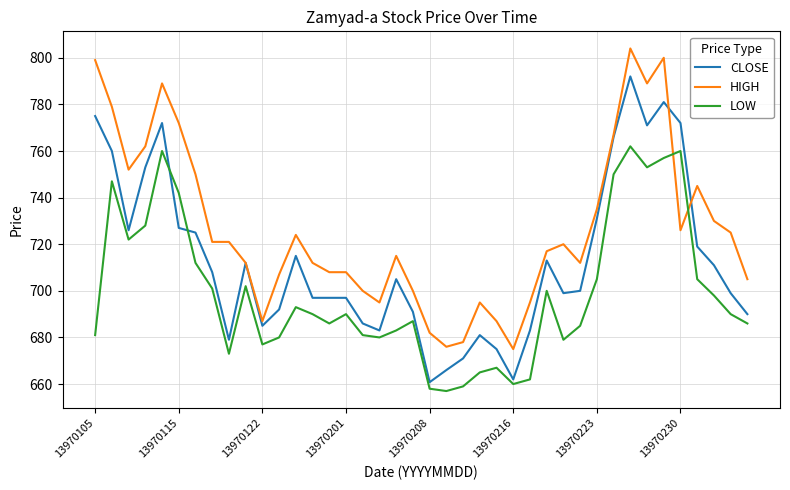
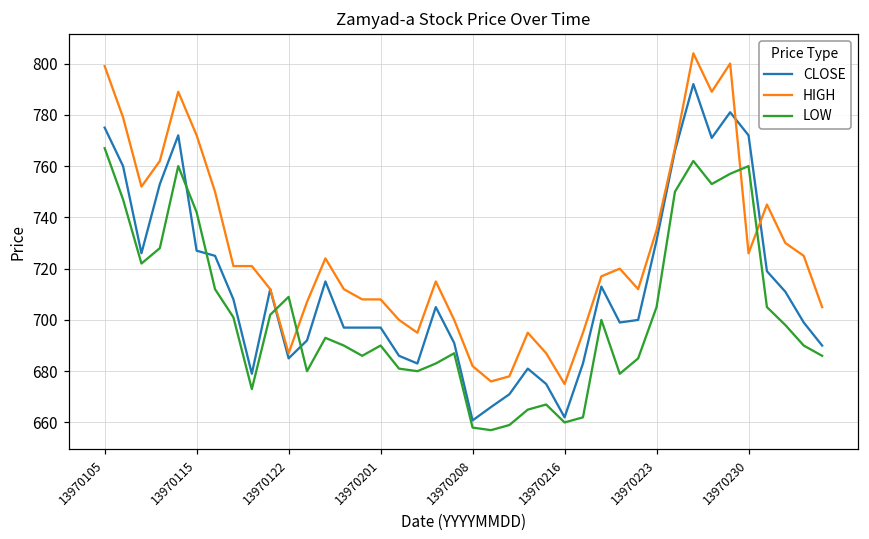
  {
    "CLOSE": {
      "13970105": 775,
      "13970115": 727,
      "13970122": 685,
      "13970201": 697,
      "13970208": 661,
      "13970216": 662,
      "13970223": 731,
      "13970230": 772
    },
    "HIGH": {
      "13970105": 799,
      "13970115": 772,
      "13970122": 687,
      "13970201": 708,
      "13970208": 682,
      "13970216": 675,
      "13970223": 735,
      "13970230": 726
    },
    "LOW": {
-     "13970105": 681,
+     "13970105": 767,
      "13970115": 742,
-     "13970122": 677,
+     "13970122": 709,
      "13970201": 690,
      "13970208": 658,
      "13970216": 660,
      "13970223": 705,
      "13970230": 760
    }
  }
